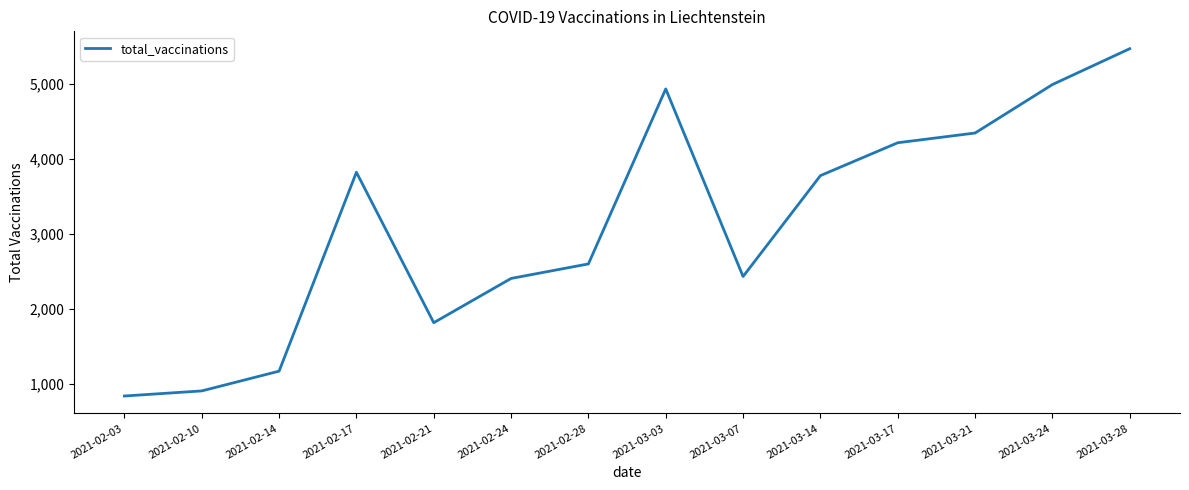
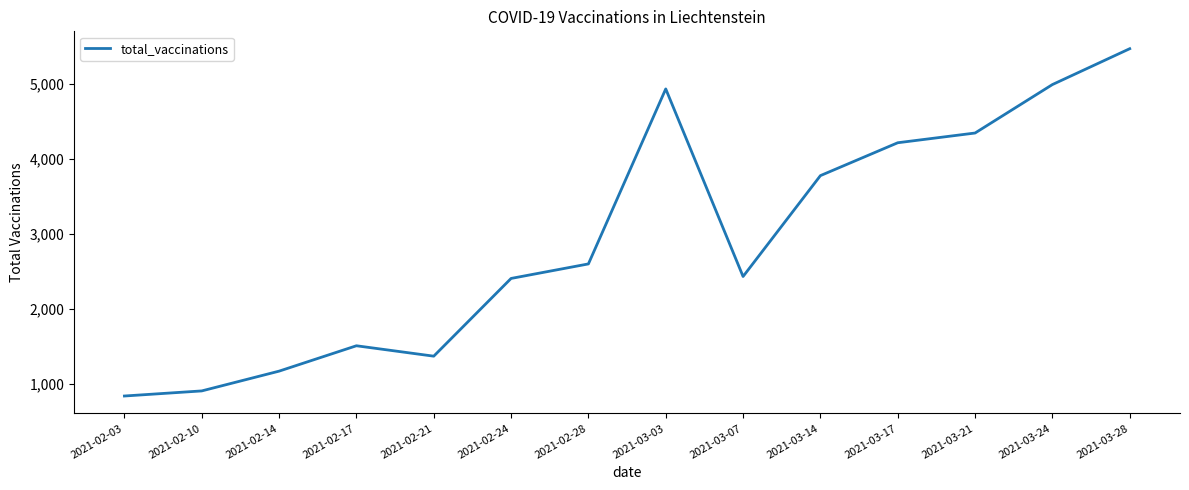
  {
    "2021-02-03": "800",
    "2021-02-10": "900",
    "2021-02-14": "1,200",
-   "2021-02-17": "3,800",
-   "2021-02-21": "1,800",
+   "2021-02-17": "1,500",
+   "2021-02-21": "1,400",
    "2021-02-24": "2,400",
    "2021-02-28": "2,600",
    "2021-03-03": "4,900",
    "2021-03-07": "2,400",
    "2021-03-14": "3,800",
    "2021-03-17": "4,200",
    "2021-03-21": "4,300",
    "2021-03-24": "5,000",
    "2021-03-28": "5,500"
  }
